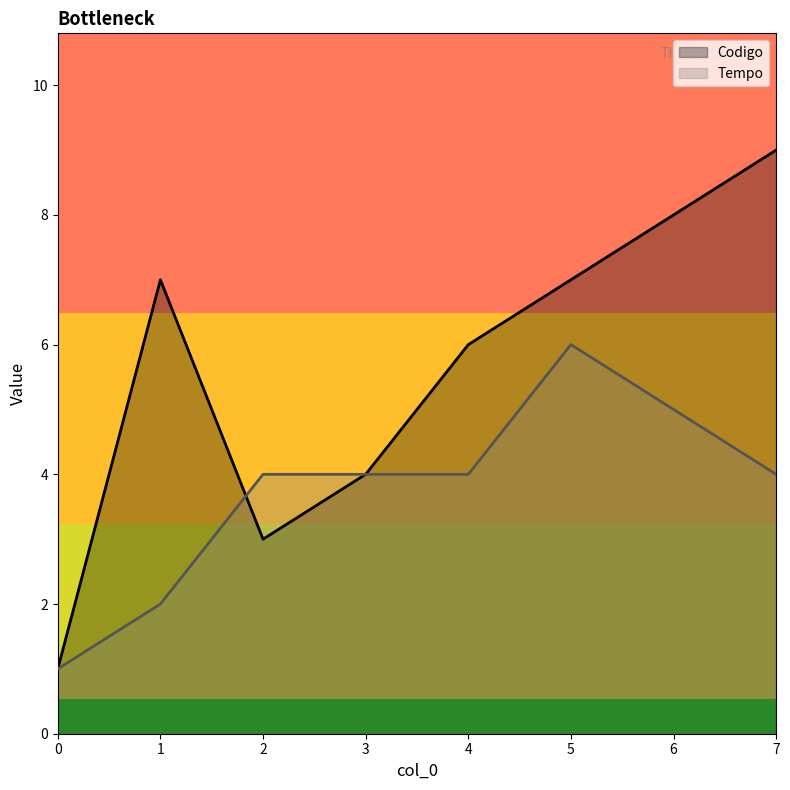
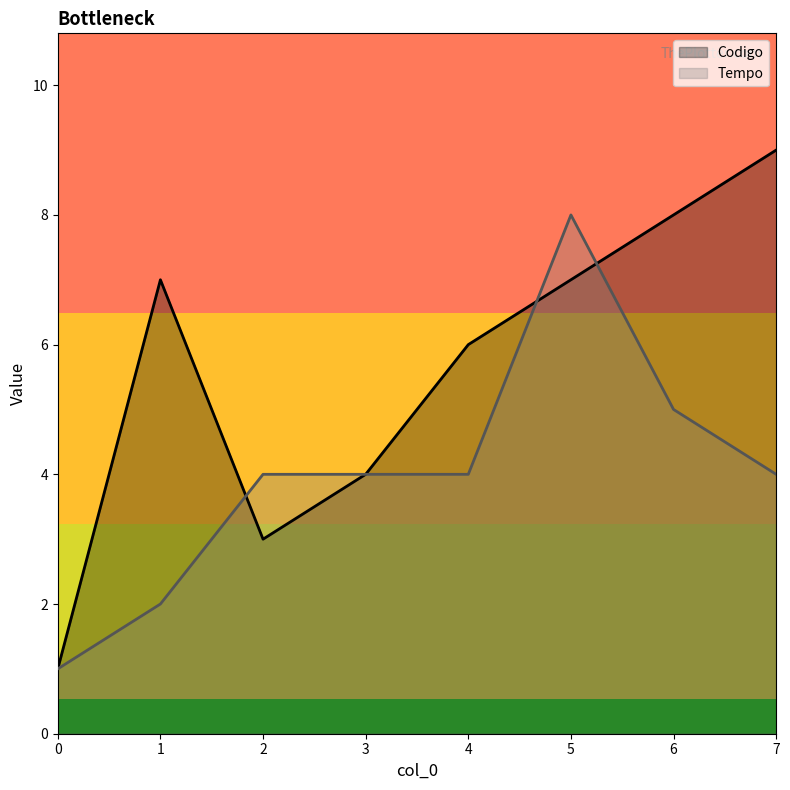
  {
    "Codigo": {
      "1": 7,
      "2": 3,
      "4": 6,
      "5": 7,
      "6": 8,
      "7": 9
    },
    "Tempo": {
      "1": 2,
      "2": 4,
      "4": 4,
-     "5": 6,
+     "5": 8,
      "6": 5,
      "7": 4
    }
  }
